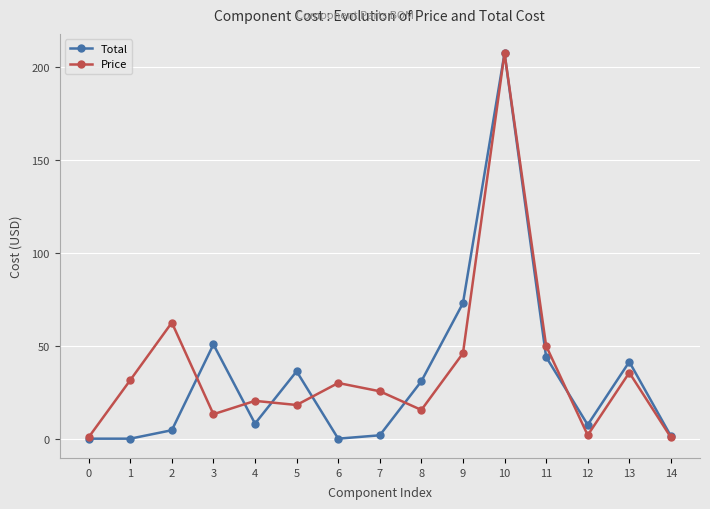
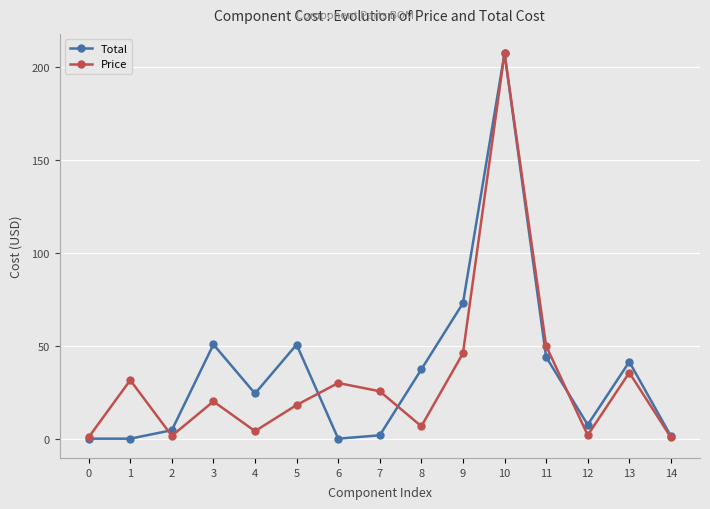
  {
    "Total": {
      "1": 0,
      "2": 5,
      "3": 51,
-     "4": 8,
-     "5": 36,
+     "4": 24,
+     "5": 51,
      "6": 0,
      "7": 2,
-     "8": 31,
+     "8": 37,
      "9": 73,
      "11": 44,
      "12": 7,
      "13": 41
    },
    "Price": {
      "1": 32,
-     "2": 63,
-     "3": 13,
-     "4": 20,
+     "2": 2,
+     "3": 20,
+     "4": 4,
      "5": 18,
      "6": 30,
      "7": 26,
-     "8": 15,
+     "8": 7,
      "9": 46,
      "11": 50,
      "12": 2,
      "13": 36
    }
  }
